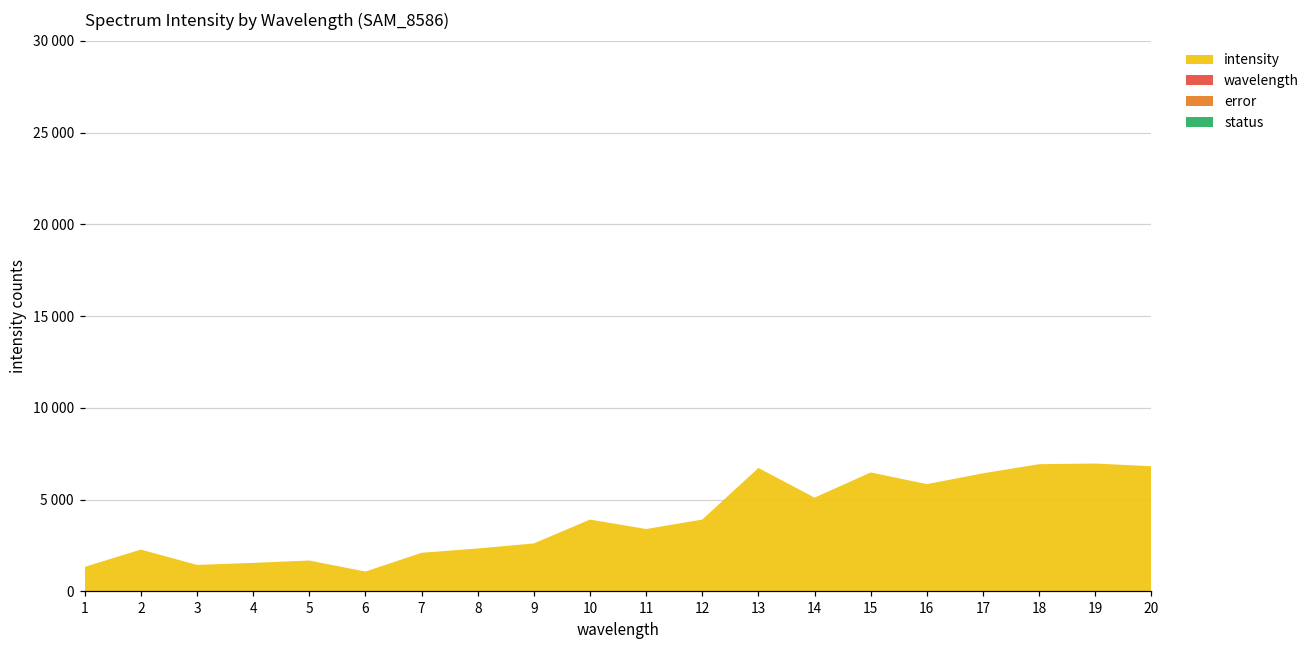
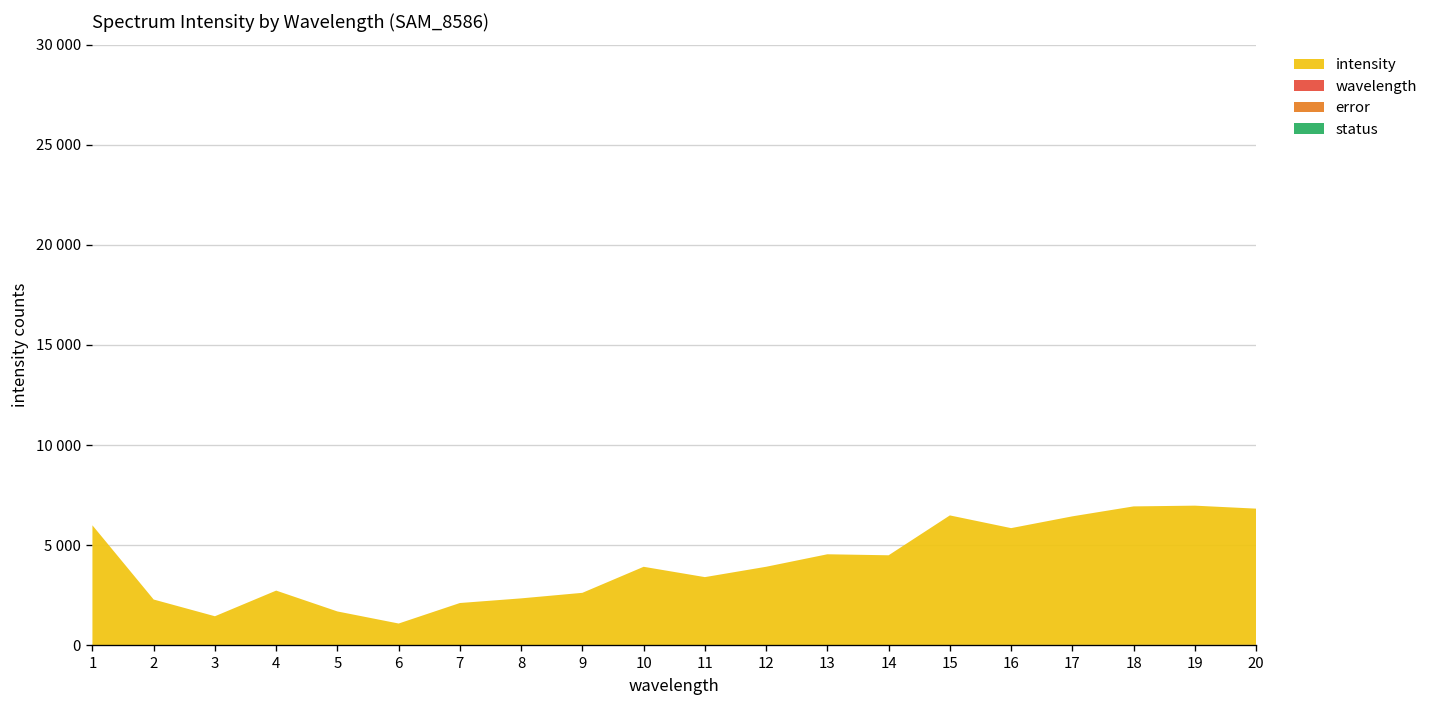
  {
    "intensity": {
-     "1": 1300,
+     "1": 6000,
      "2": 2300,
      "3": 1400,
-     "4": 1600,
+     "4": 2700,
      "5": 1700,
      "6": 1100,
      "7": 2100,
      "8": 2300,
      "9": 2600,
      "10": 3900,
      "11": 3400,
      "12": 3900,
-     "13": 6700,
-     "14": 5100,
+     "13": 4500,
+     "14": 4500,
      "15": 6500,
      "16": 5800,
      "17": 6400,
      "18": 6900,
      "19": 7000,
      "20": 6800
    }
  }
